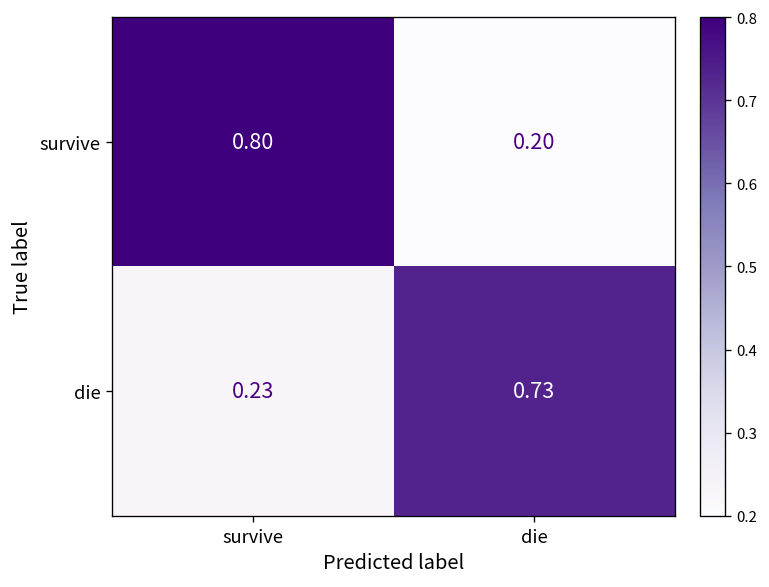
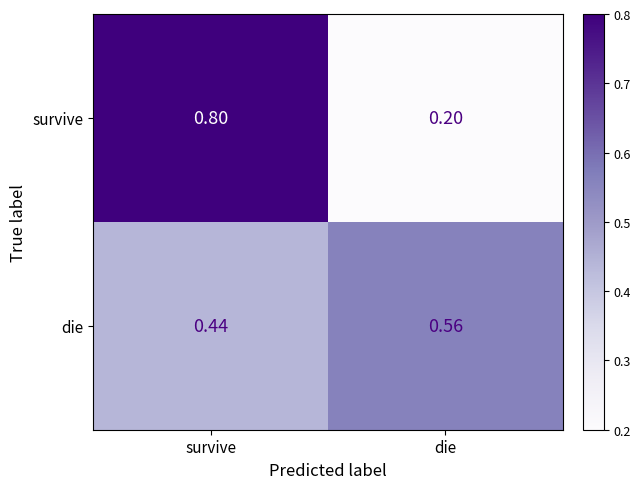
  {
    "survive": {
      "survive": 0.80,
      "die": 0.20
    },
    "die": {
-     "survive": 0.23,
-     "die": 0.73
+     "survive": 0.44,
+     "die": 0.56
    }
  }
